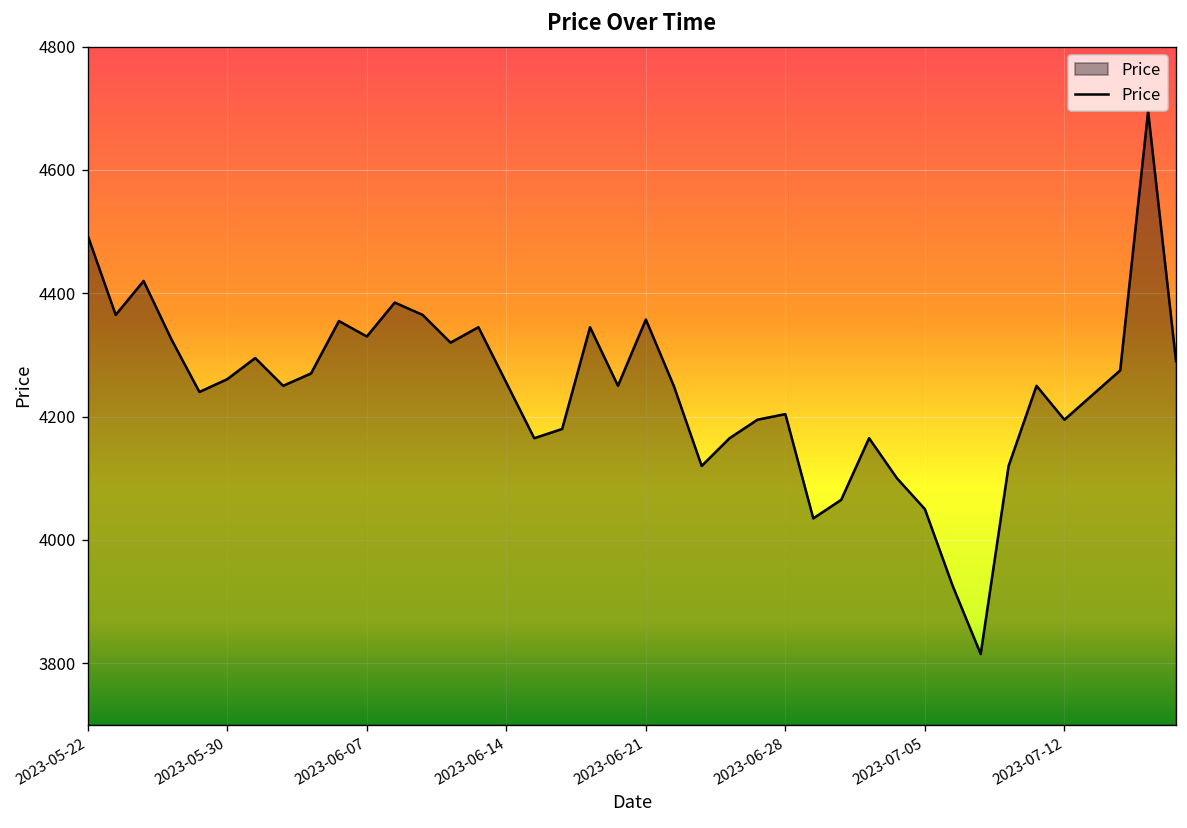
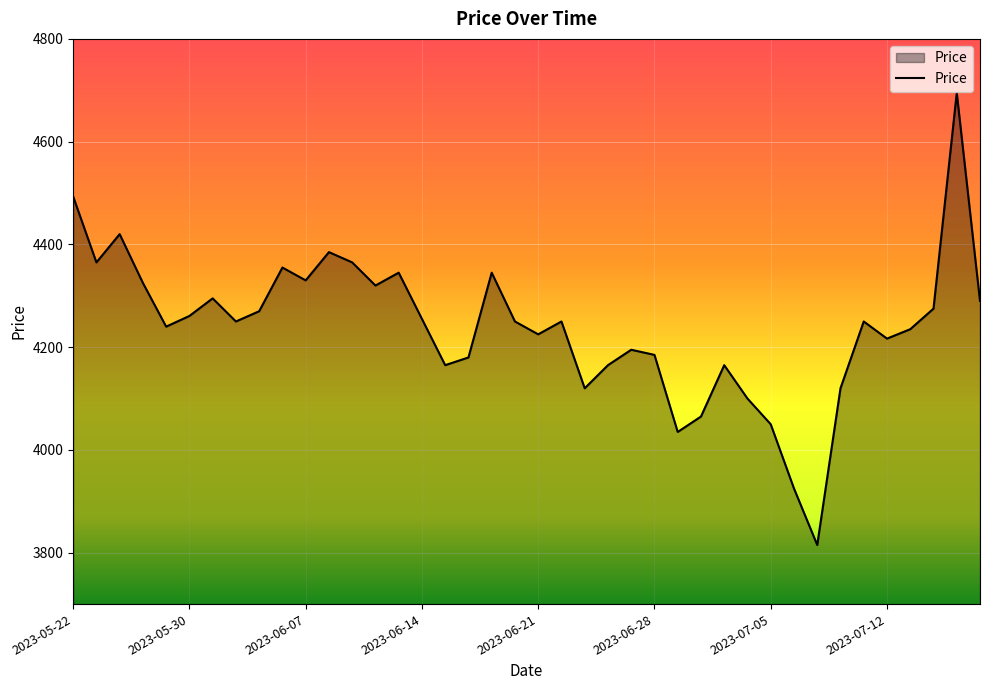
  {
    "2023-05-22": 4490,
    "2023-05-30": 4260,
    "2023-06-07": 4330,
    "2023-06-14": 4260,
-   "2023-06-21": 4360,
-   "2023-06-28": 4200,
+   "2023-06-21": 4230,
+   "2023-06-28": 4190,
    "2023-07-05": 4050,
-   "2023-07-12": 4200
+   "2023-07-12": 4220
  }
